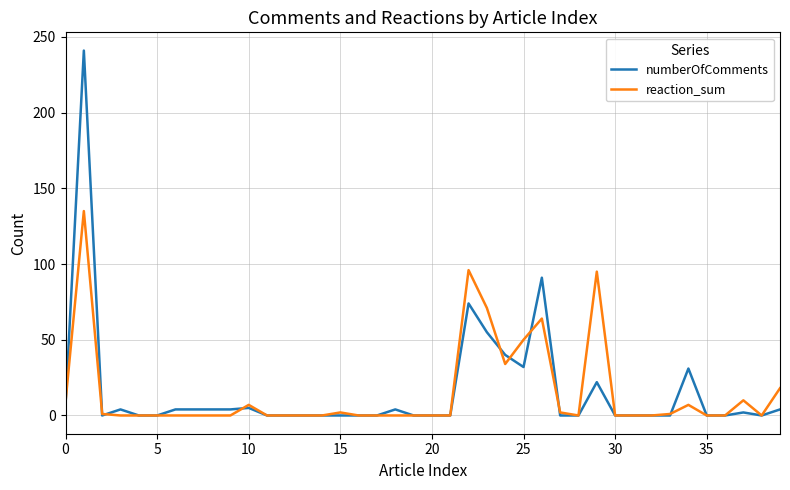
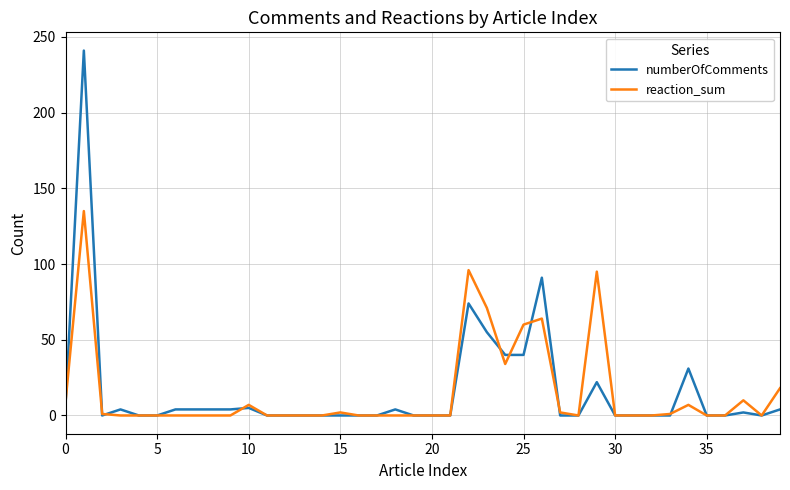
  {
    "numberOfComments": {
      "0": 7,
      "10": 5,
      "15": 0,
-     "25": 32
+     "25": 40
    },
    "reaction_sum": {
      "0": 9,
      "10": 7,
      "15": 2,
-     "25": 50
+     "25": 60
    }
  }
